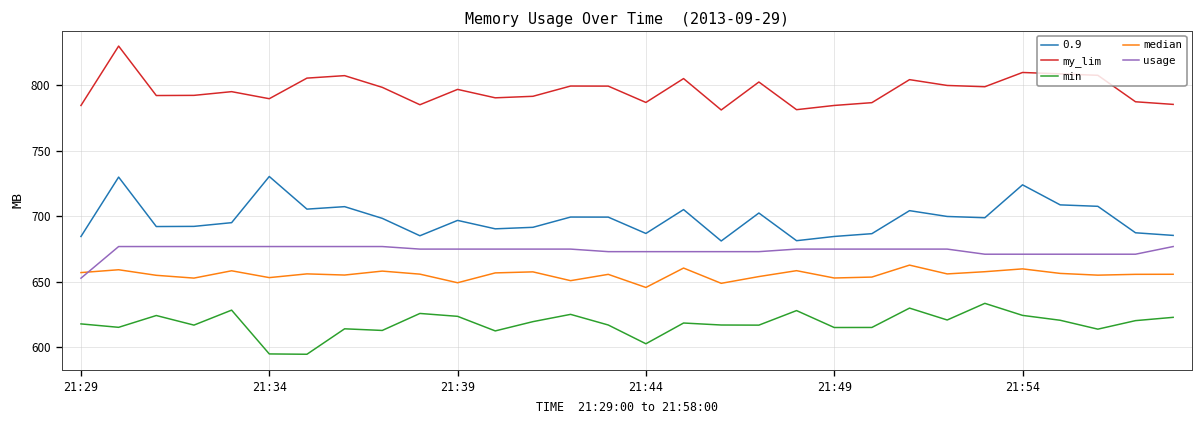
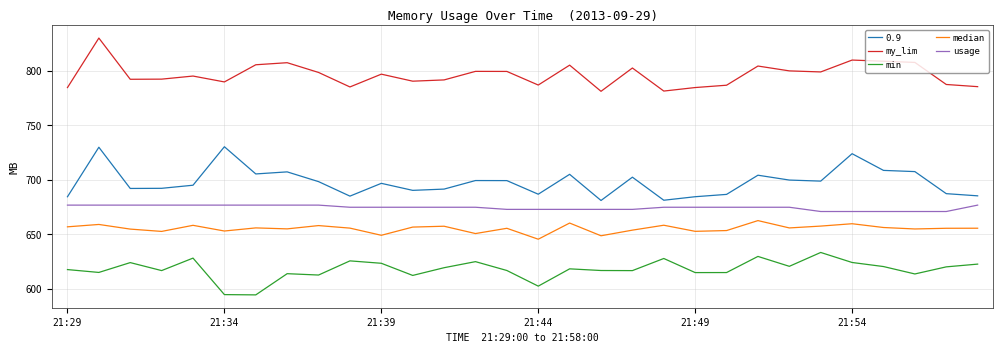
  {
    "0.9": {
      "21:29": 685,
      "21:34": 730,
      "21:39": 697,
      "21:44": 687,
      "21:49": 685,
      "21:54": 724
    },
    "my_lim": {
      "21:29": 785,
      "21:34": 790,
      "21:39": 797,
      "21:44": 787,
      "21:49": 785,
      "21:54": 810
    },
    "min": {
      "21:29": 618,
      "21:34": 595,
      "21:39": 624,
      "21:44": 603,
      "21:49": 615,
      "21:54": 624
    },
    "median": {
      "21:29": 657,
      "21:34": 653,
      "21:39": 649,
      "21:44": 646,
      "21:49": 653,
      "21:54": 660
    },
    "usage": {
-     "21:29": 653,
+     "21:29": 677,
      "21:34": 677,
      "21:39": 675,
      "21:44": 673,
      "21:49": 675,
      "21:54": 671
    }
  }
